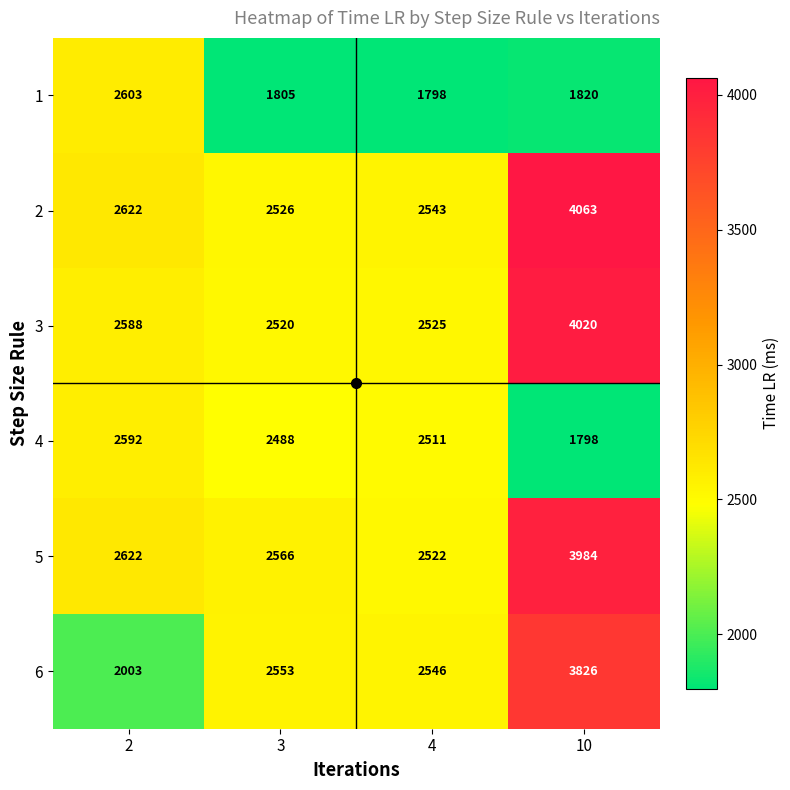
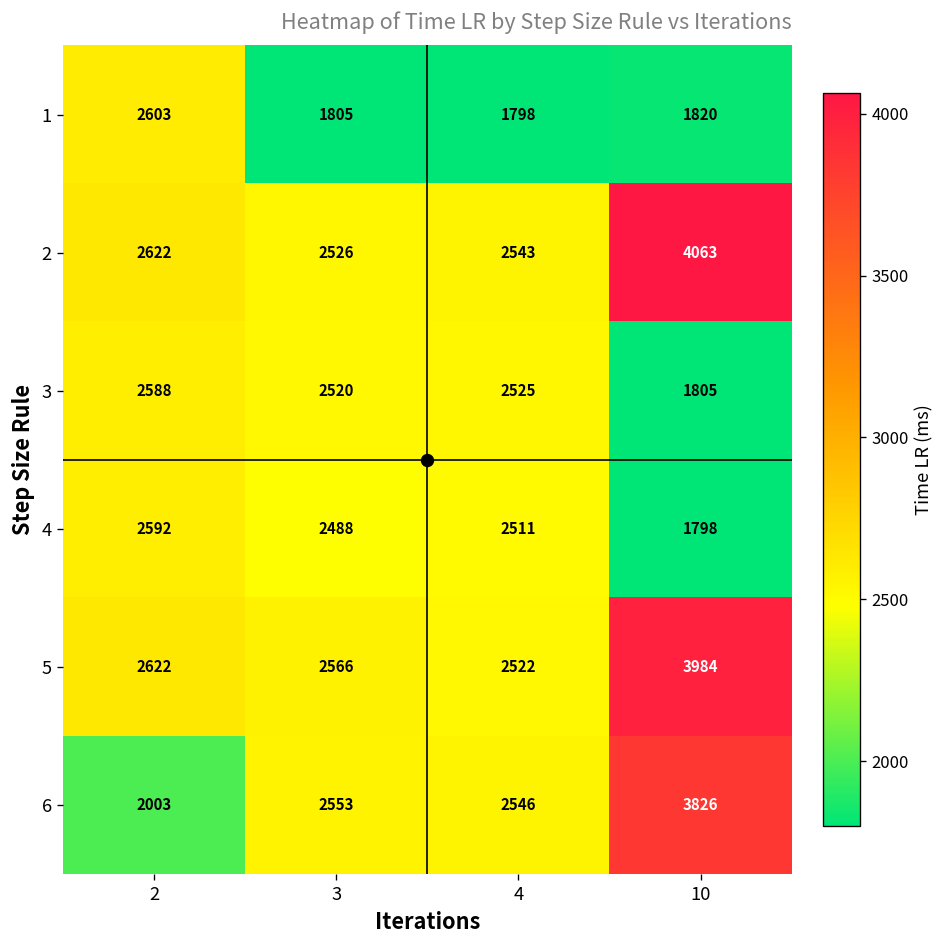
  {
    "1": {
      "2": 2603,
      "3": 1805,
      "4": 1798,
      "10": 1820
    },
    "2": {
      "2": 2622,
      "3": 2526,
      "4": 2543,
      "10": 4063
    },
    "3": {
      "2": 2588,
      "3": 2520,
      "4": 2525,
-     "10": 4020
+     "10": 1805
    },
    "4": {
      "2": 2592,
      "3": 2488,
      "4": 2511,
      "10": 1798
    },
    "5": {
      "2": 2622,
      "3": 2566,
      "4": 2522,
      "10": 3984
    },
    "6": {
      "2": 2003,
      "3": 2553,
      "4": 2546,
      "10": 3826
    }
  }
